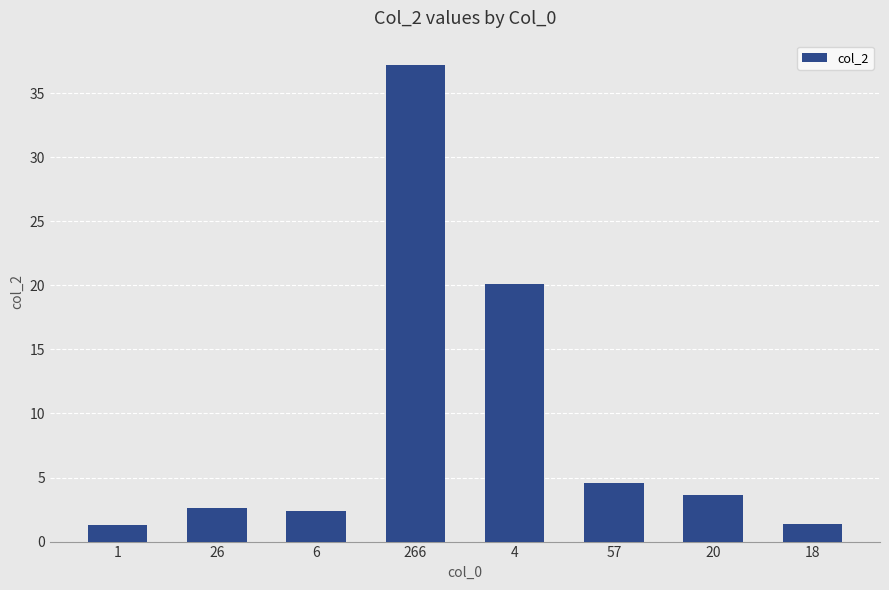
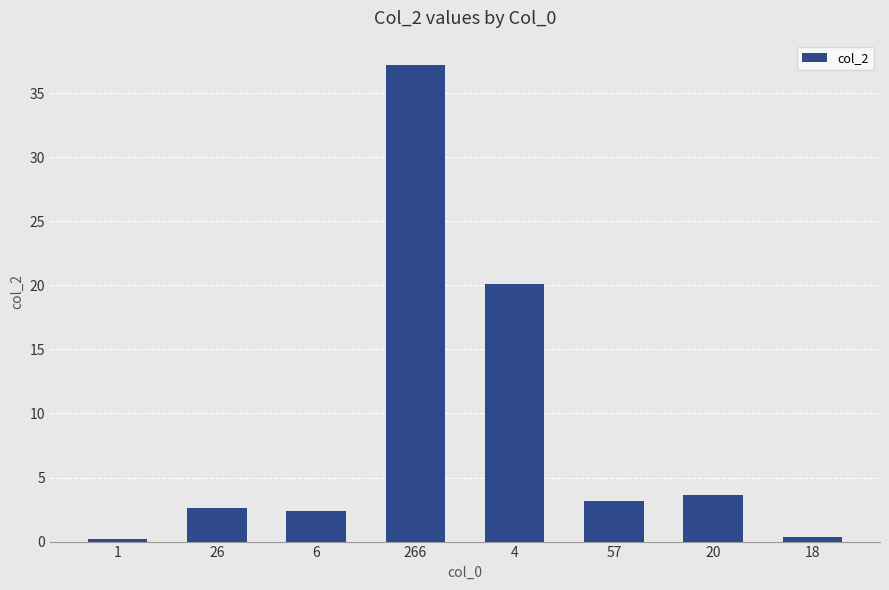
  {
-   "1": 1.3,
+   "1": 0.2,
    "26": 2.6,
    "6": 2.4,
    "266": 37.2,
    "4": 20.1,
-   "57": 4.6,
+   "57": 3.1,
    "20": 3.6,
-   "18": 1.4
+   "18": 0.4
  }
